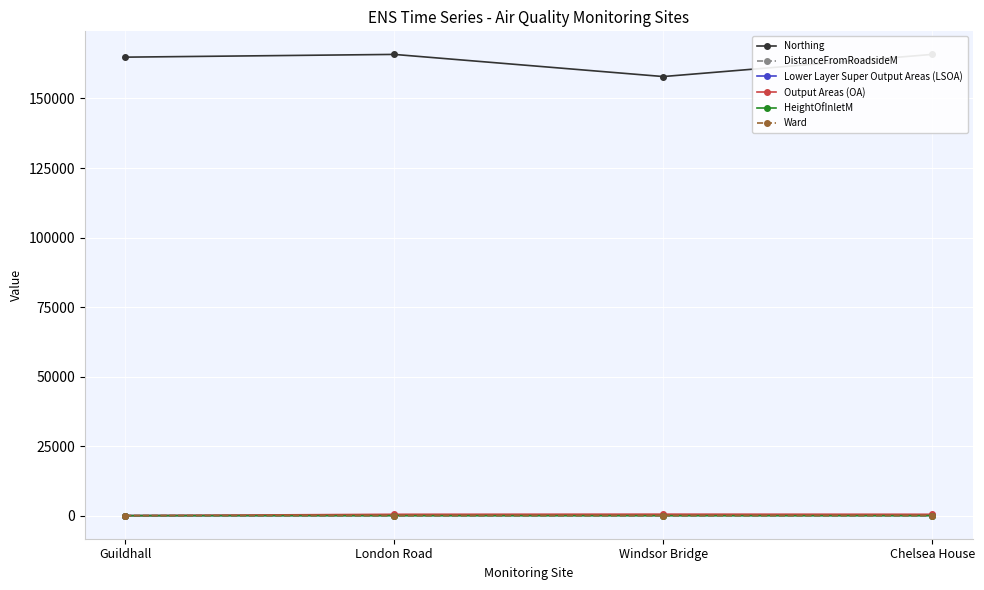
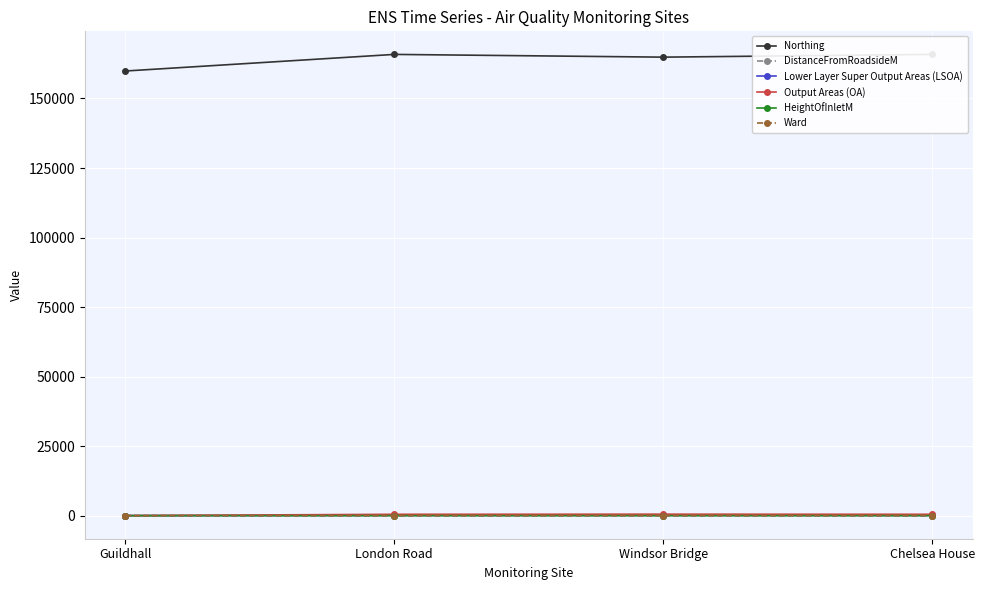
  {
    "Northing": {
-     "Guildhall": 165000,
+     "Guildhall": 160000,
      "London Road": 166000,
-     "Windsor Bridge": 158000
+     "Windsor Bridge": 165000
    }
  }
